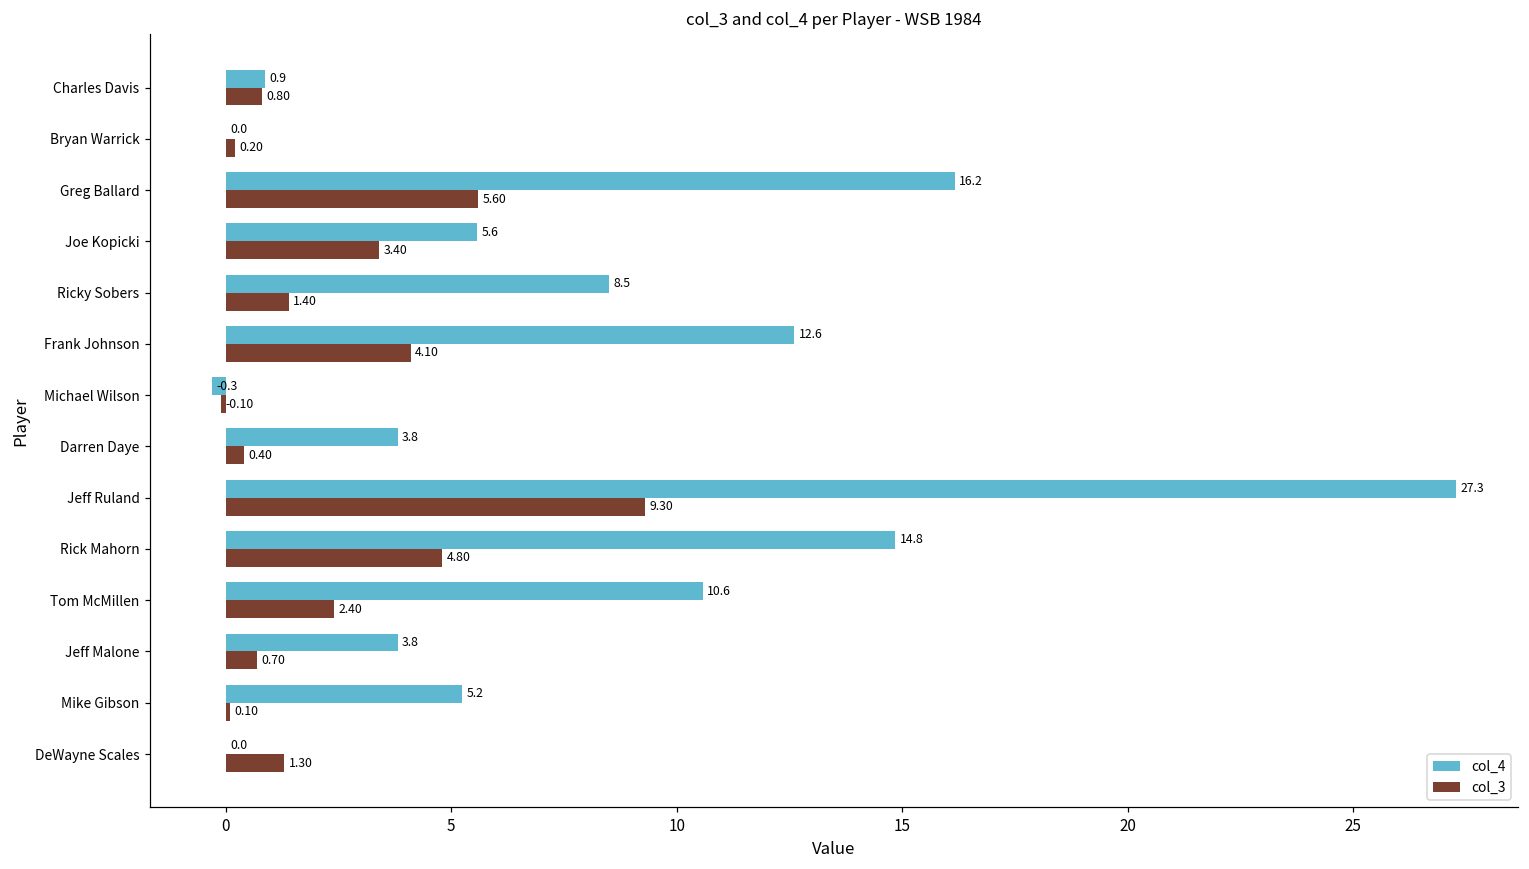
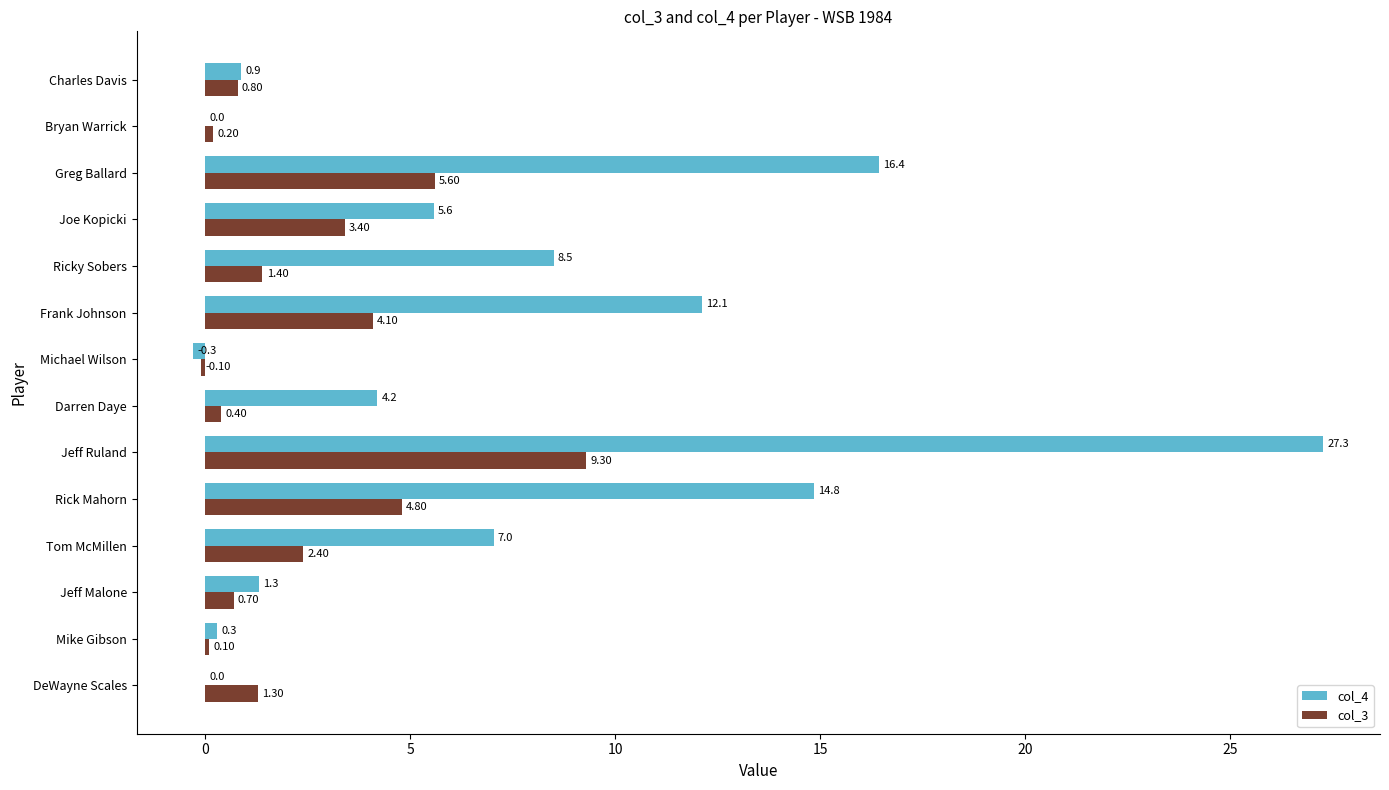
  {
    "col_4": {
      "Charles Davis": 0.9,
      "Bryan Warrick": 0.0,
-     "Greg Ballard": 16.2,
+     "Greg Ballard": 16.4,
      "Joe Kopicki": 5.6,
      "Ricky Sobers": 8.5,
-     "Frank Johnson": 12.6,
+     "Frank Johnson": 12.1,
      "Michael Wilson": -0.3,
-     "Darren Daye": 3.8,
+     "Darren Daye": 4.2,
      "Jeff Ruland": 27.3,
      "Rick Mahorn": 14.8,
-     "Tom McMillen": 10.6,
-     "Jeff Malone": 3.8,
-     "Mike Gibson": 5.2,
+     "Tom McMillen": 7.0,
+     "Jeff Malone": 1.3,
+     "Mike Gibson": 0.3,
      "DeWayne Scales": 0.0
    },
    "col_3": {
      "Charles Davis": 0.80,
      "Bryan Warrick": 0.20,
      "Greg Ballard": 5.60,
      "Joe Kopicki": 3.40,
      "Ricky Sobers": 1.40,
      "Frank Johnson": 4.10,
      "Michael Wilson": -0.10,
      "Darren Daye": 0.40,
      "Jeff Ruland": 9.30,
      "Rick Mahorn": 4.80,
      "Tom McMillen": 2.40,
      "Jeff Malone": 0.70,
      "Mike Gibson": 0.10,
      "DeWayne Scales": 1.30
    }
  }
